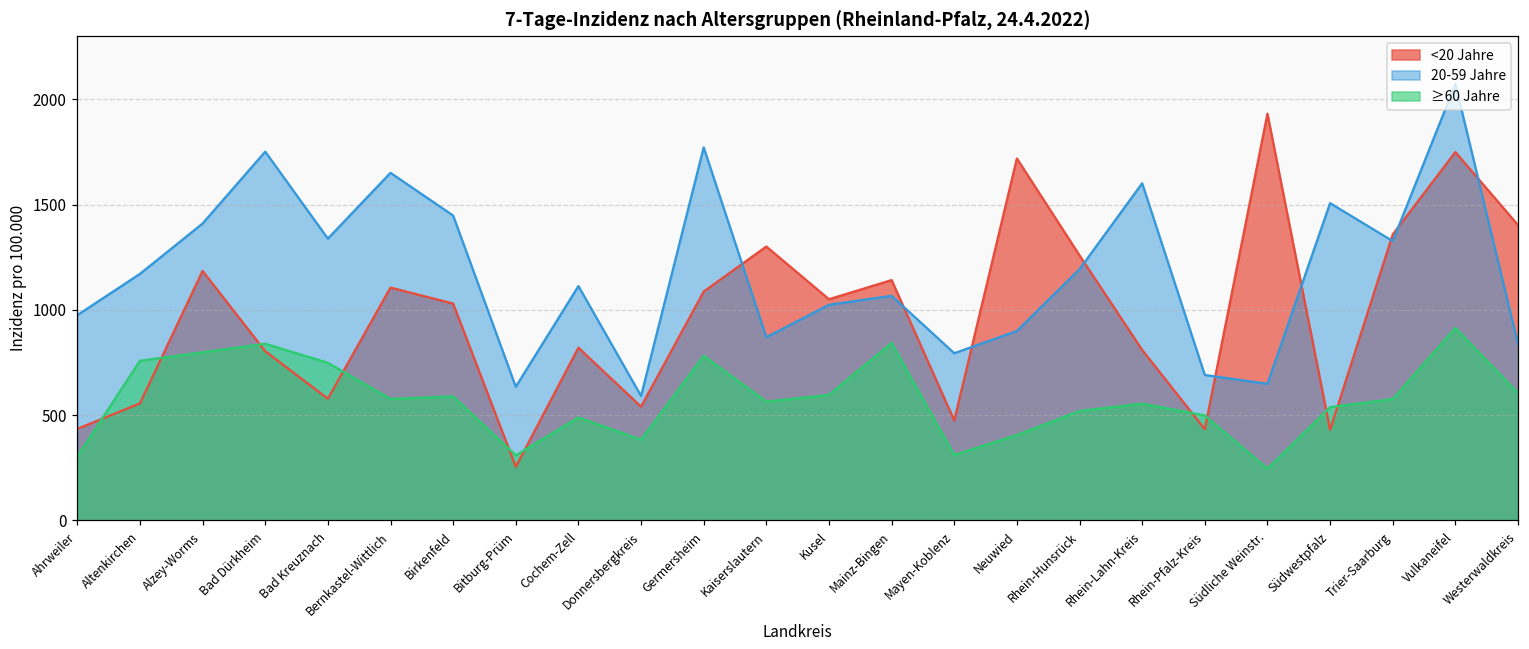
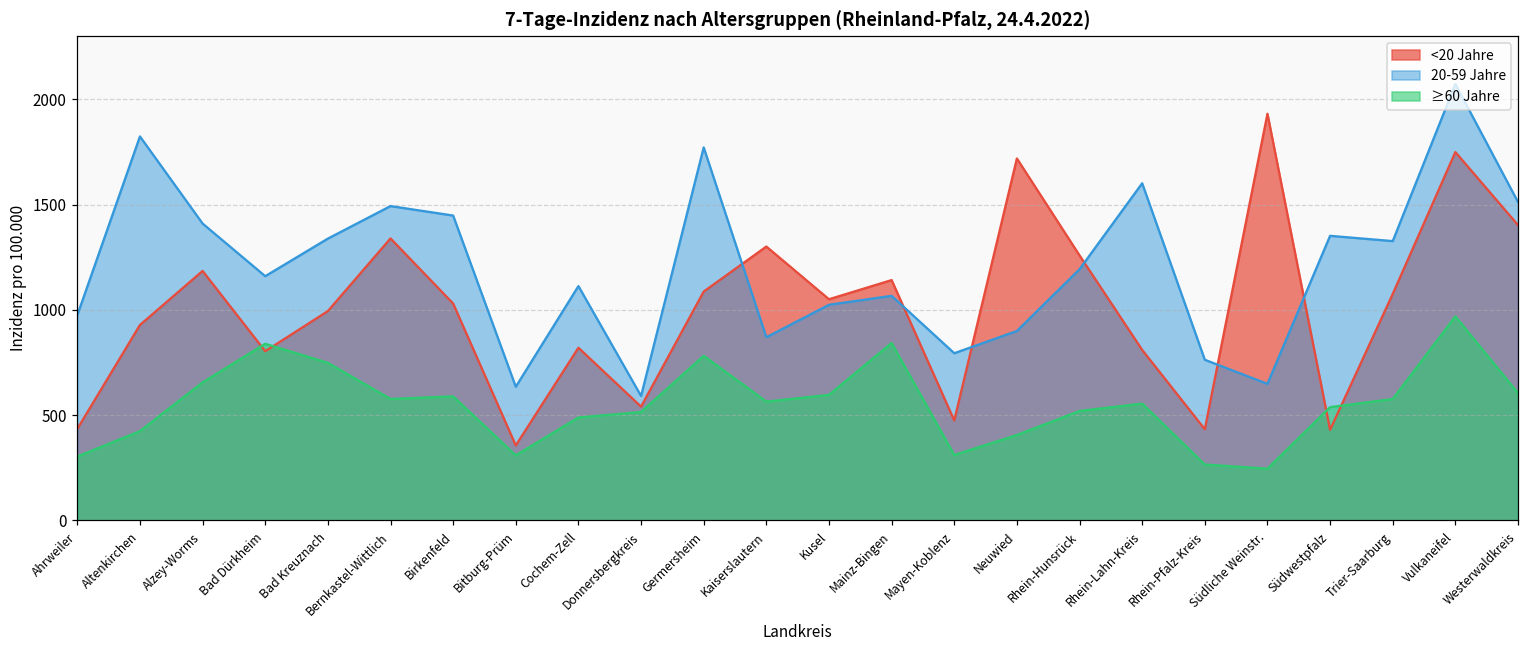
  {
    "<20 Jahre": {
      "Ahrweiler": 430,
-     "Altenkirchen": 560,
+     "Altenkirchen": 930,
      "Alzey-Worms": 1180,
      "Bad Dürkheim": 800,
-     "Bad Kreuznach": 580,
-     "Bernkastel-Wittlich": 1110,
+     "Bad Kreuznach": 990,
+     "Bernkastel-Wittlich": 1340,
      "Birkenfeld": 1030,
-     "Bitburg-Prüm": 250,
+     "Bitburg-Prüm": 360,
      "Cochem-Zell": 820,
      "Donnersbergkreis": 540,
      "Germersheim": 1090,
      "Kaiserslautern": 1300,
      "Kusel": 1050,
      "Mainz-Bingen": 1140,
      "Mayen-Koblenz": 470,
      "Neuwied": 1720,
      "Rhein-Hunsrück": 1260,
      "Rhein-Lahn-Kreis": 810,
      "Rhein-Pfalz-Kreis": 430,
      "Südliche Weinstr.": 1930,
      "Südwestpfalz": 430,
-     "Trier-Saarburg": 1360,
+     "Trier-Saarburg": 1080,
      "Vulkaneifel": 1750,
      "Westerwaldkreis": 1400
    },
    "20-59 Jahre": {
      "Ahrweiler": 970,
-     "Altenkirchen": 1170,
+     "Altenkirchen": 1820,
      "Alzey-Worms": 1410,
-     "Bad Dürkheim": 1750,
+     "Bad Dürkheim": 1160,
      "Bad Kreuznach": 1340,
-     "Bernkastel-Wittlich": 1650,
+     "Bernkastel-Wittlich": 1490,
      "Birkenfeld": 1450,
      "Bitburg-Prüm": 630,
      "Cochem-Zell": 1110,
      "Donnersbergkreis": 590,
      "Germersheim": 1770,
      "Kaiserslautern": 870,
      "Kusel": 1020,
      "Mainz-Bingen": 1070,
      "Mayen-Koblenz": 790,
      "Neuwied": 900,
      "Rhein-Hunsrück": 1190,
      "Rhein-Lahn-Kreis": 1600,
-     "Rhein-Pfalz-Kreis": 690,
+     "Rhein-Pfalz-Kreis": 760,
      "Südliche Weinstr.": 650,
-     "Südwestpfalz": 1510,
+     "Südwestpfalz": 1350,
      "Trier-Saarburg": 1330,
-     "Westerwaldkreis": 840
+     "Westerwaldkreis": 1510
    },
    "≥60 Jahre": {
      "Ahrweiler": 300,
-     "Altenkirchen": 760,
-     "Alzey-Worms": 800,
+     "Altenkirchen": 420,
+     "Alzey-Worms": 660,
      "Bad Dürkheim": 840,
      "Bad Kreuznach": 750,
      "Bernkastel-Wittlich": 580,
      "Birkenfeld": 590,
      "Bitburg-Prüm": 310,
      "Cochem-Zell": 490,
-     "Donnersbergkreis": 380,
+     "Donnersbergkreis": 510,
      "Germersheim": 780,
      "Kaiserslautern": 560,
      "Kusel": 600,
      "Mainz-Bingen": 840,
      "Mayen-Koblenz": 310,
      "Neuwied": 410,
      "Rhein-Hunsrück": 520,
      "Rhein-Lahn-Kreis": 550,
-     "Rhein-Pfalz-Kreis": 500,
+     "Rhein-Pfalz-Kreis": 270,
      "Südliche Weinstr.": 250,
      "Südwestpfalz": 540,
      "Trier-Saarburg": 580,
-     "Vulkaneifel": 910,
+     "Vulkaneifel": 970,
      "Westerwaldkreis": 610
    }
  }
